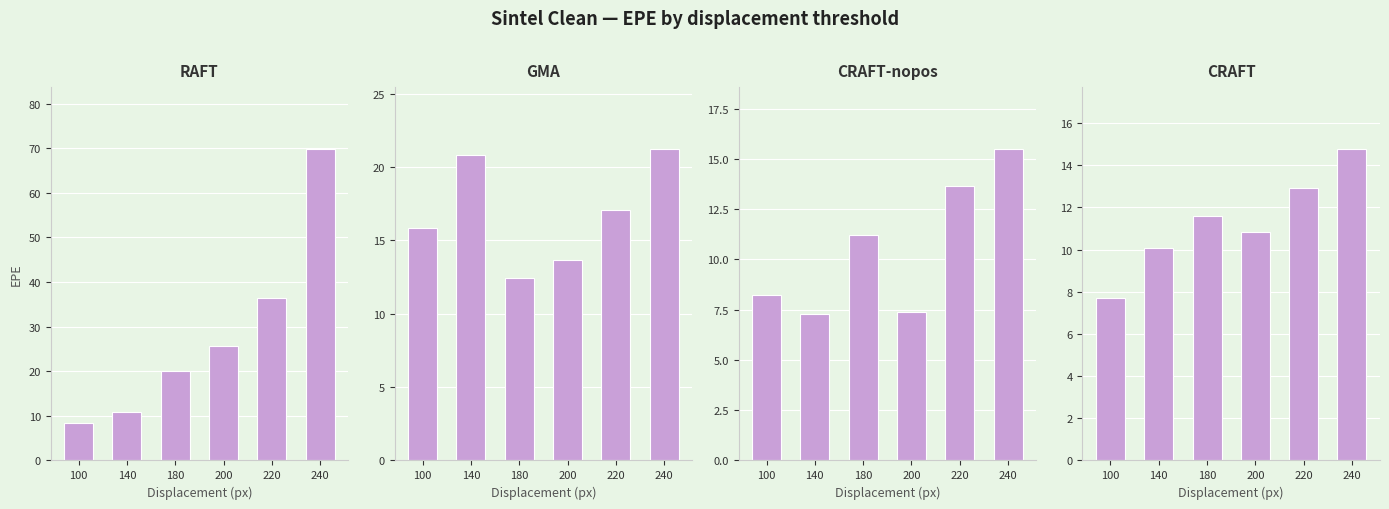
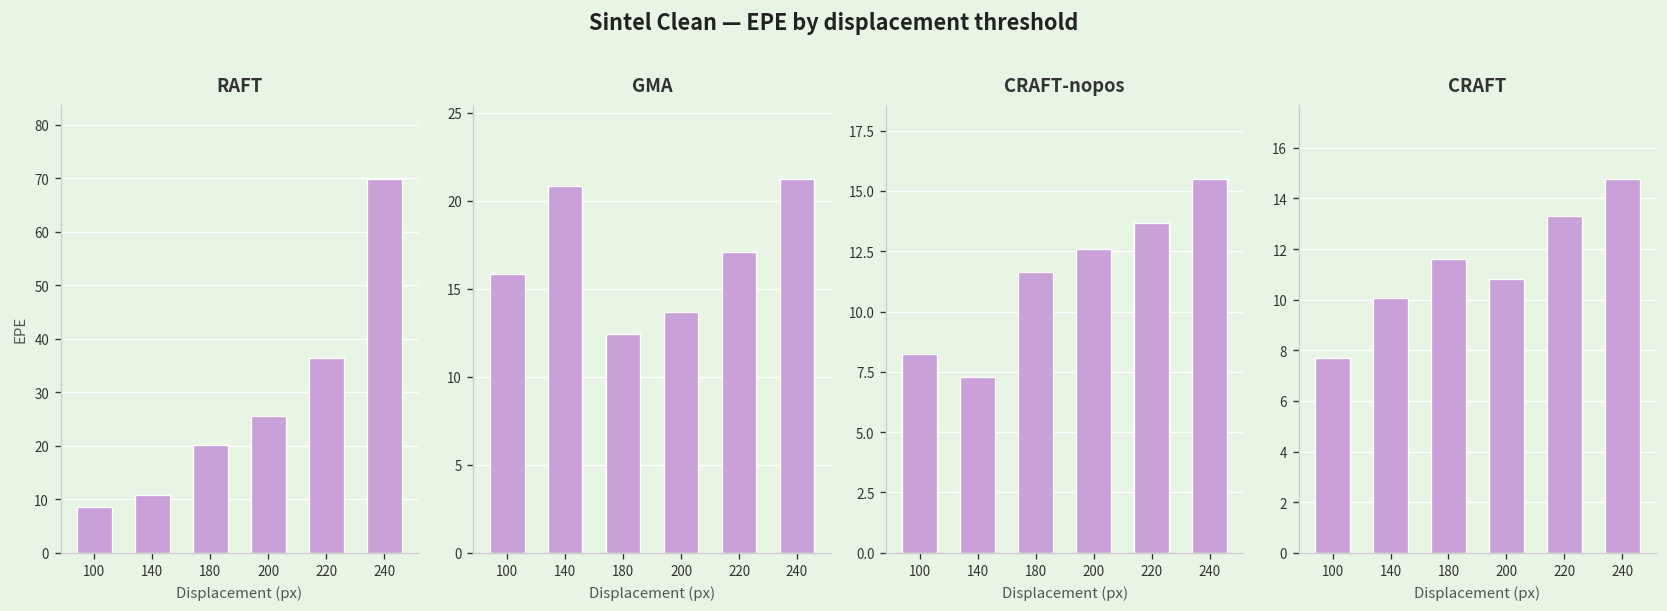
  {
    "RAFT": {
      "100": 8,
      "140": 11,
      "180": 20,
      "200": 26,
      "220": 36,
      "240": 70
    },
    "GMA": {
      "100": 15.9,
      "140": 20.8,
      "180": 12.4,
      "200": 13.7,
      "220": 17.1,
      "240": 21.2
    },
    "CRAFT-nopos": {
      "100": 8.2,
      "140": 7.3,
-     "180": 11.2,
-     "200": 7.4,
+     "180": 11.7,
+     "200": 12.6,
      "220": 13.7,
      "240": 15.5
    },
    "CRAFT": {
      "100": 7.7,
      "140": 10.1,
      "180": 11.6,
      "200": 10.8,
-     "220": 12.9,
+     "220": 13.3,
      "240": 14.8
    }
  }
